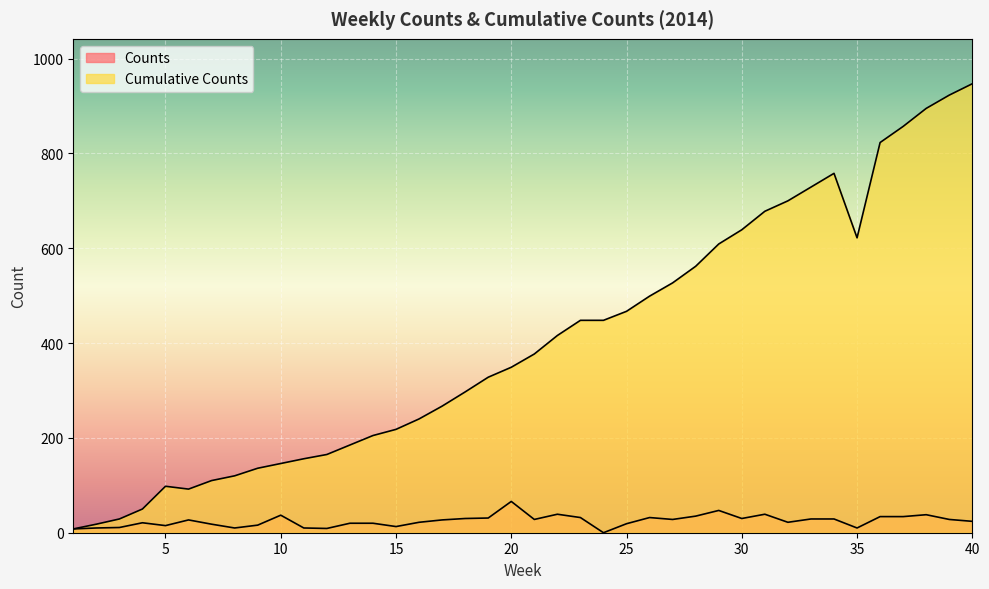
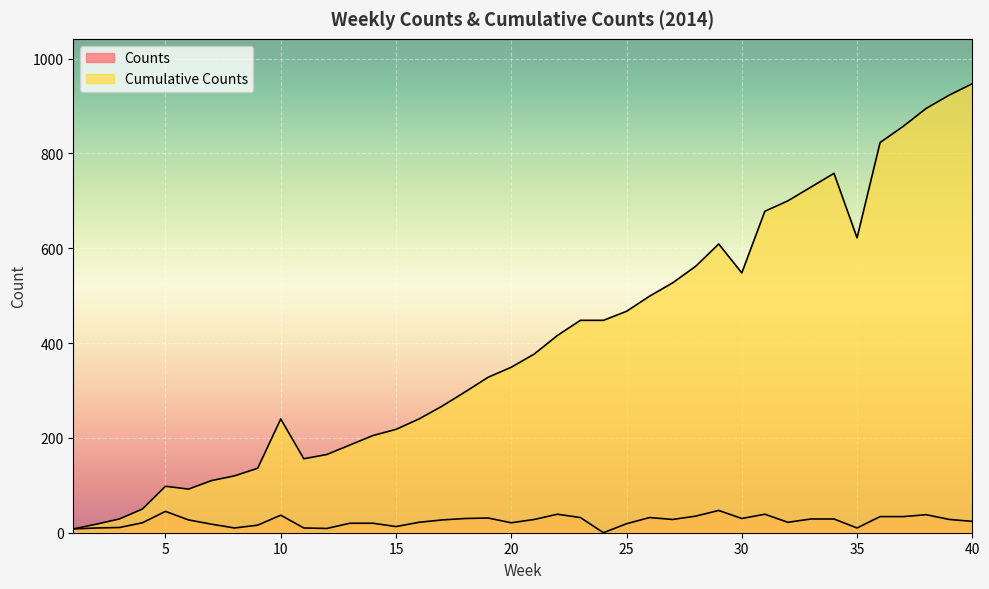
  {
    "Counts": {
-     "5": 20,
+     "5": 50,
      "10": 40,
      "15": 10,
-     "20": 70,
+     "20": 20,
      "25": 20,
      "30": 30,
      "35": 10,
      "40": 20
    },
    "Cumulative Counts": {
      "5": 100,
-     "10": 150,
+     "10": 240,
      "15": 220,
      "20": 350,
      "25": 470,
-     "30": 640,
+     "30": 550,
      "35": 620,
      "40": 950
    }
  }
